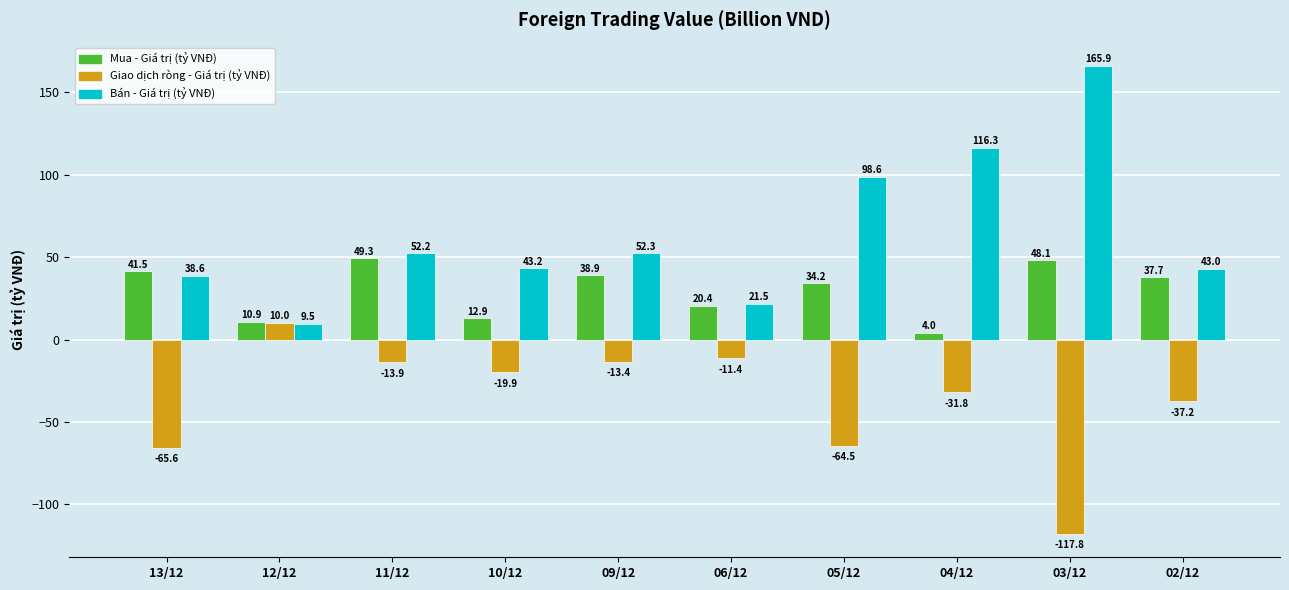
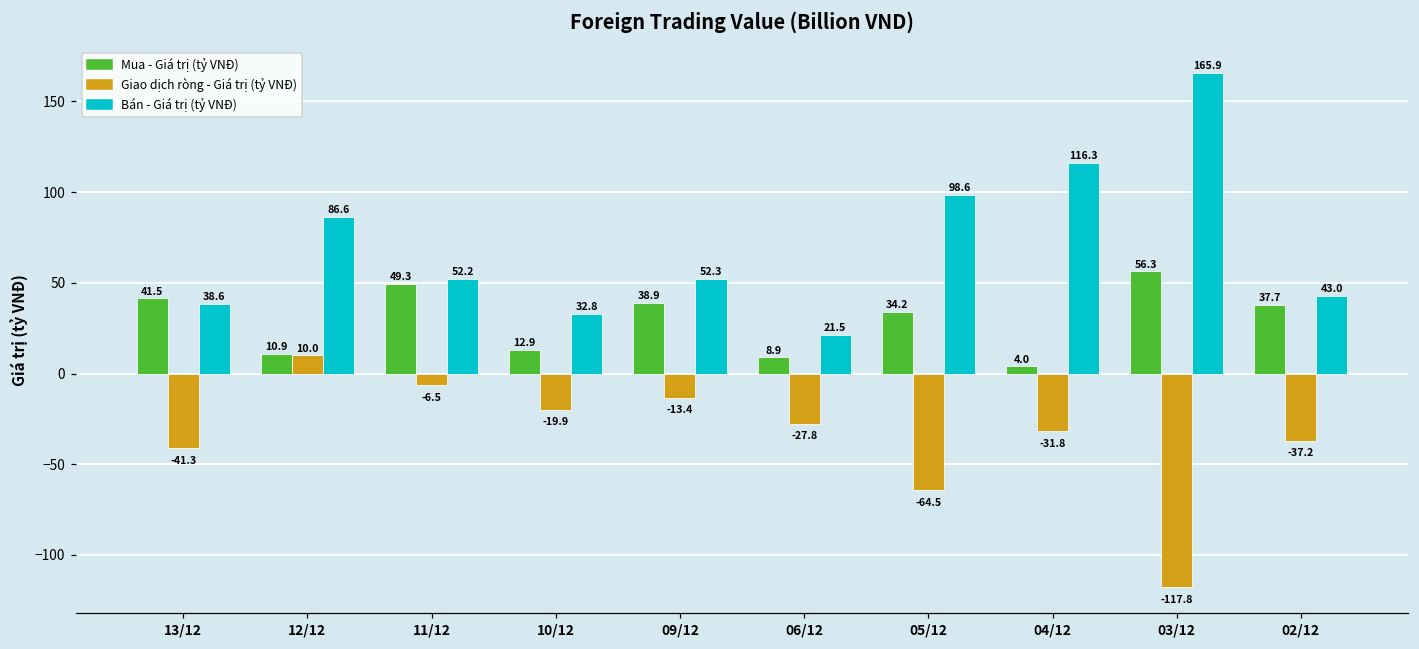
  {
    "Mua - Giá trị (tỷ VNĐ)": {
      "13/12": 41.5,
      "12/12": 10.9,
      "11/12": 49.3,
      "10/12": 12.9,
      "09/12": 38.9,
-     "06/12": 20.4,
+     "06/12": 8.9,
      "05/12": 34.2,
      "04/12": 4.0,
-     "03/12": 48.1,
+     "03/12": 56.3,
      "02/12": 37.7
    },
    "Giao dịch ròng - Giá trị (tỷ VNĐ)": {
-     "13/12": -65.6,
+     "13/12": -41.3,
      "12/12": 10.0,
-     "11/12": -13.9,
+     "11/12": -6.5,
      "10/12": -19.9,
      "09/12": -13.4,
-     "06/12": -11.4,
+     "06/12": -27.8,
      "05/12": -64.5,
      "04/12": -31.8,
      "03/12": -117.8,
      "02/12": -37.2
    },
    "Bán - Giá trị (tỷ VNĐ)": {
      "13/12": 38.6,
-     "12/12": 9.5,
+     "12/12": 86.6,
      "11/12": 52.2,
-     "10/12": 43.2,
+     "10/12": 32.8,
      "09/12": 52.3,
      "06/12": 21.5,
      "05/12": 98.6,
      "04/12": 116.3,
      "03/12": 165.9,
      "02/12": 43.0
    }
  }
